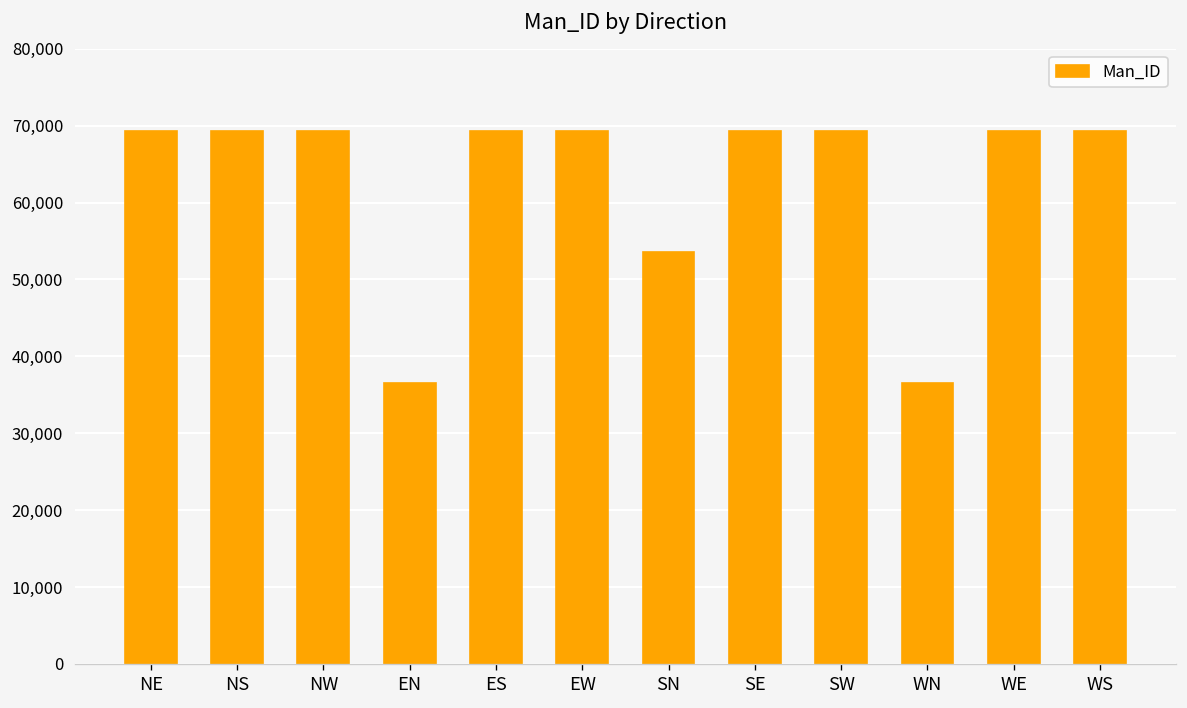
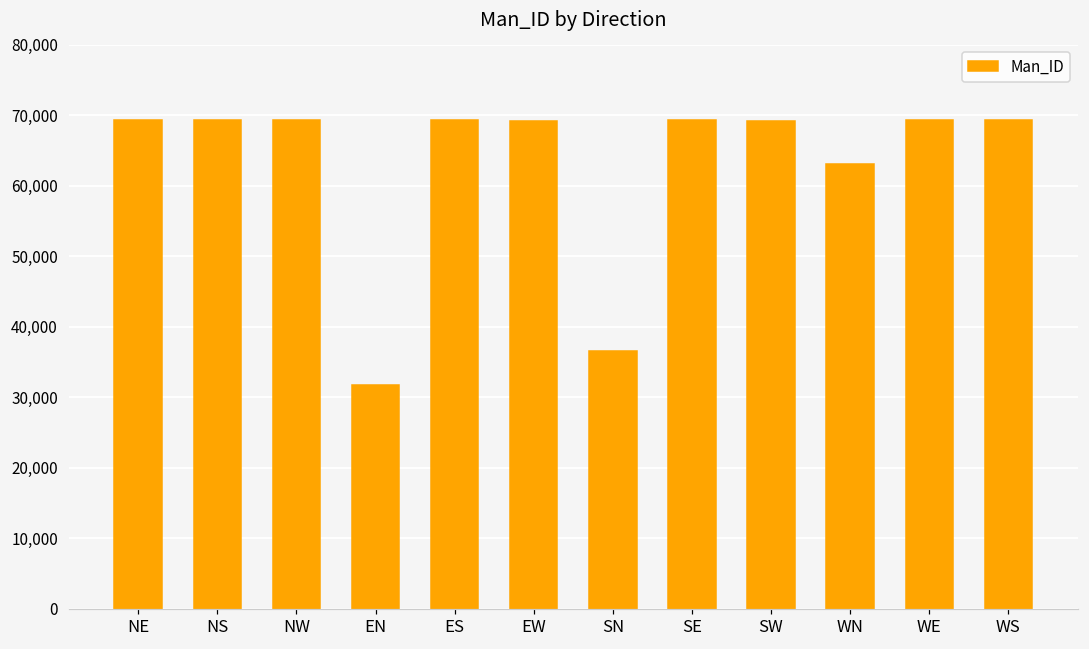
  {
    "NE": "69,000",
    "NS": "69,000",
    "NW": "69,000",
-   "EN": "37,000",
+   "EN": "32,000",
    "ES": "69,000",
    "EW": "69,000",
-   "SN": "54,000",
+   "SN": "37,000",
    "SE": "69,000",
    "SW": "69,000",
-   "WN": "37,000",
+   "WN": "63,000",
    "WE": "69,000",
    "WS": "69,000"
  }
